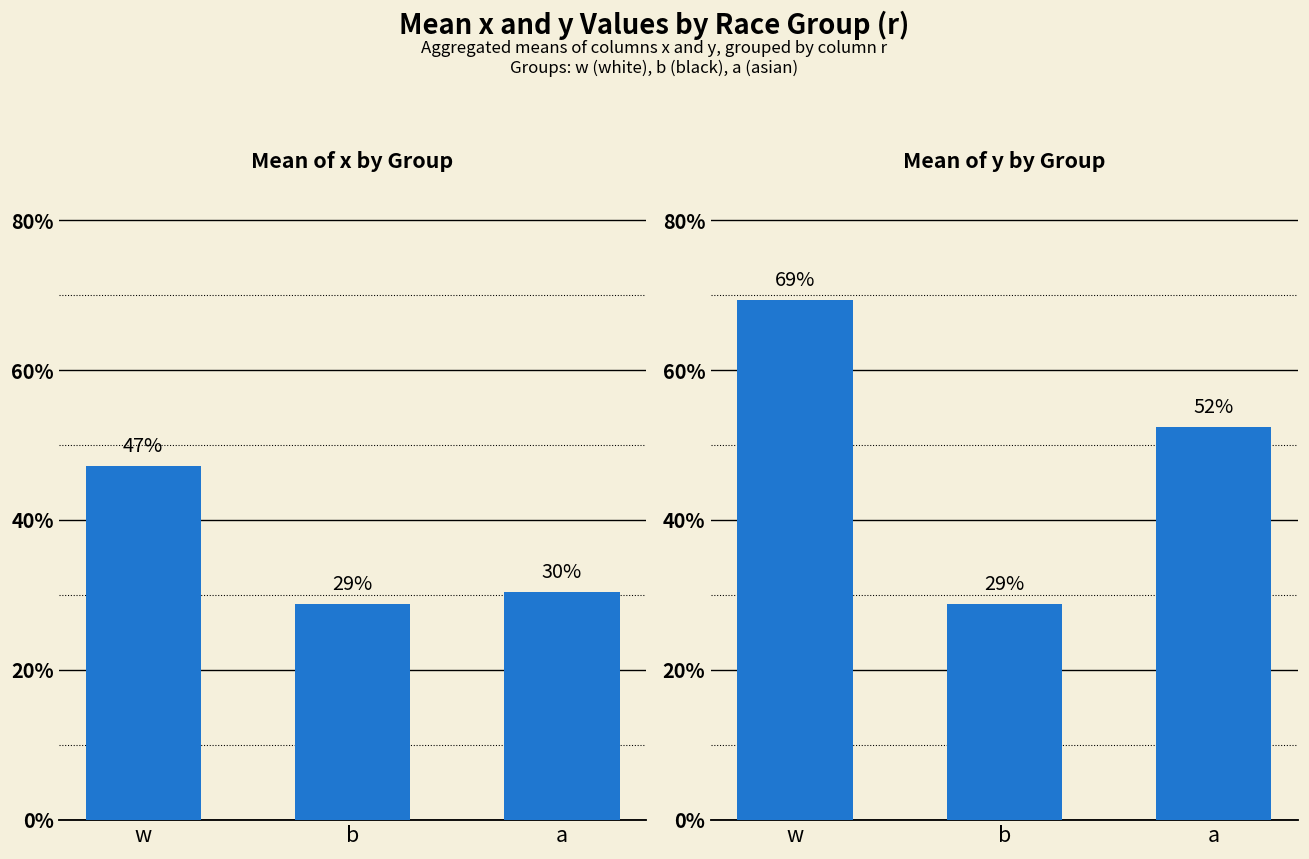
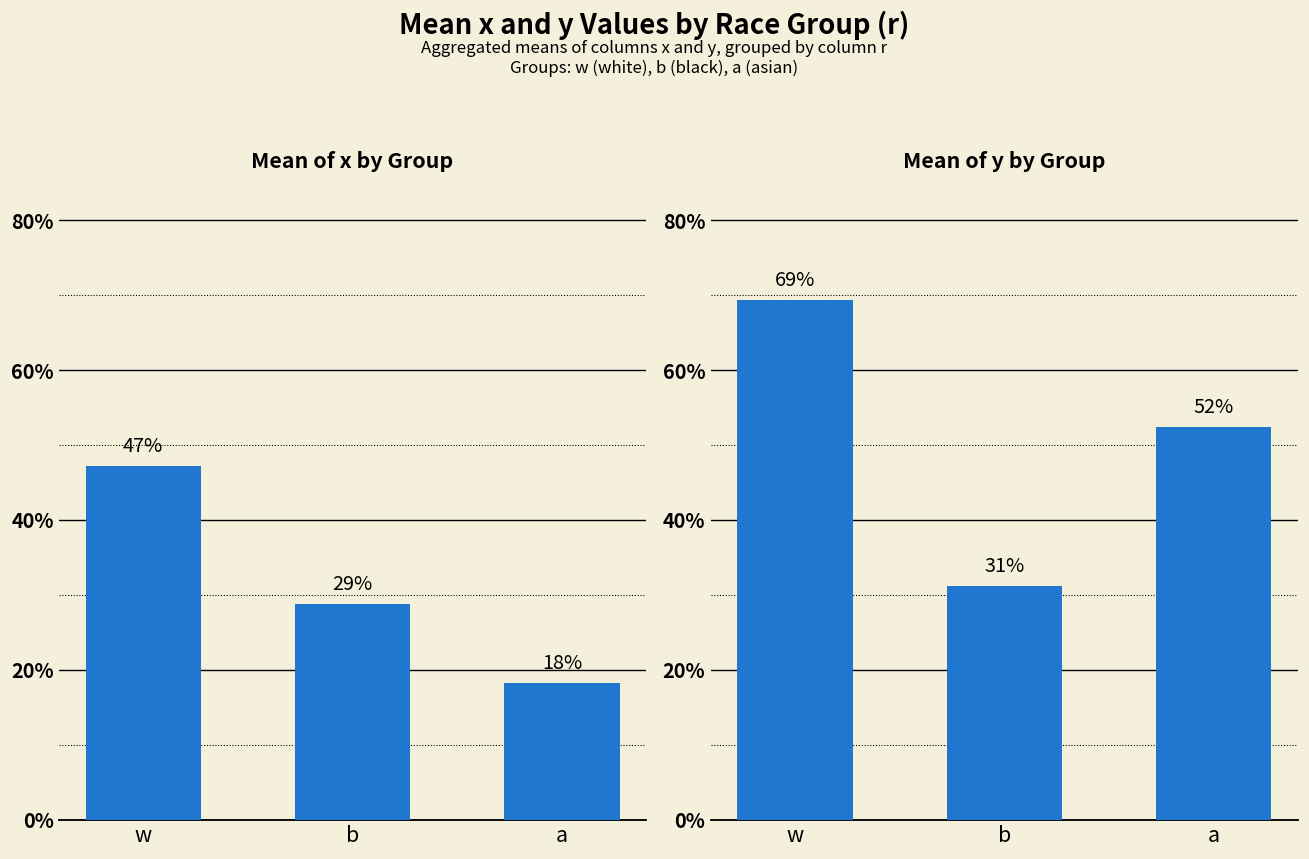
  {
    "Mean of x by Group": {
      "w": "47%",
      "b": "29%",
-     "a": "30%"
+     "a": "18%"
    },
    "Mean of y by Group": {
      "w": "69%",
-     "b": "29%",
+     "b": "31%",
      "a": "52%"
    }
  }
